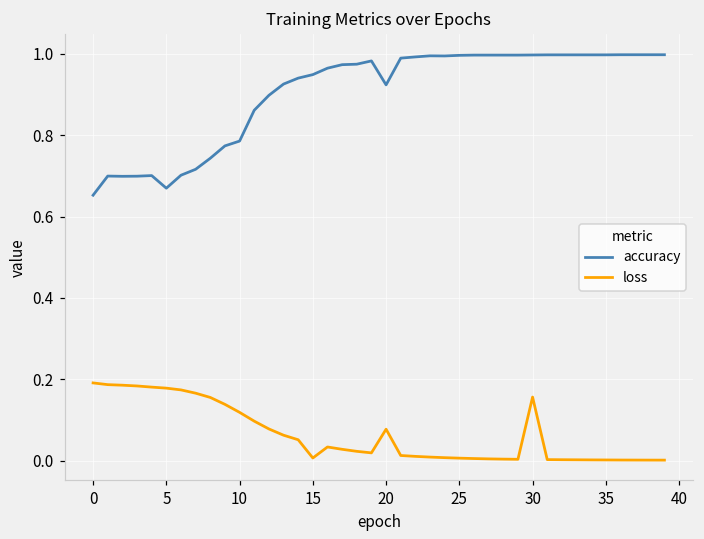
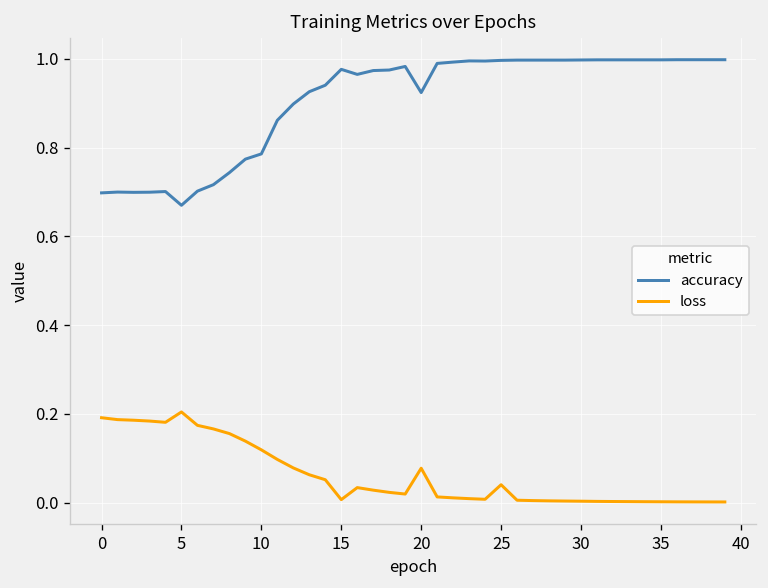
  {
    "accuracy": {
-     "0": 0.65,
+     "0": 0.70,
      "5": 0.67,
      "10": 0.79,
-     "15": 0.95,
+     "15": 0.98,
      "20": 0.92,
      "25": 1.00,
      "30": 1.00,
      "35": 1.00
    },
    "loss": {
      "0": 0.19,
-     "5": 0.18,
+     "5": 0.20,
      "10": 0.12,
      "15": 0.01,
      "20": 0.08,
-     "25": 0.01,
-     "30": 0.16,
+     "25": 0.04,
+     "30": 0.00,
      "35": 0.00
    }
  }
